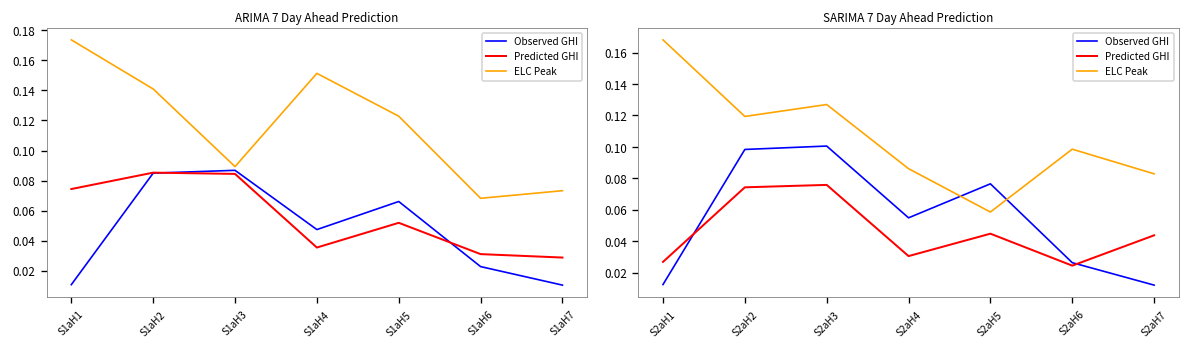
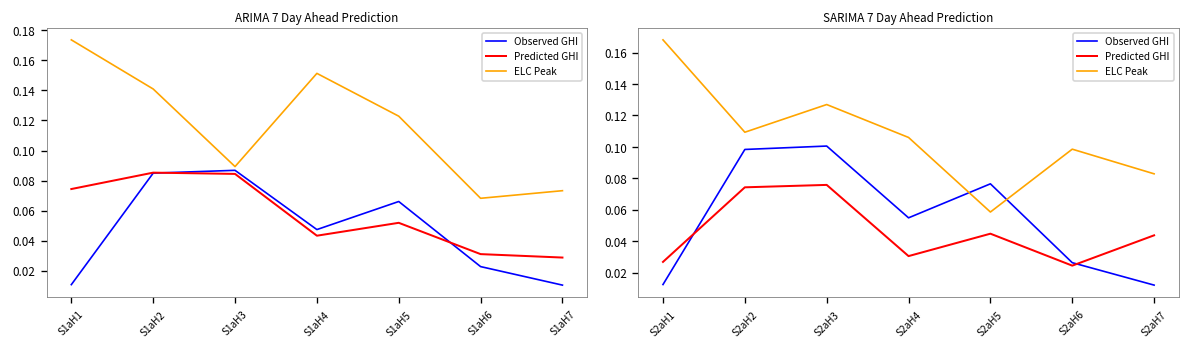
  {
    "ARIMA 7 Day Ahead Prediction": {
      "Observed GHI": {
        "S1aH1": 0.011,
        "S1aH3": 0.087,
        "S1aH4": 0.047,
        "S1aH5": 0.066,
        "S1aH6": 0.023,
        "S1aH7": 0.010
      },
      "Predicted GHI": {
        "S1aH1": 0.074,
        "S1aH3": 0.084,
-       "S1aH4": 0.035,
+       "S1aH4": 0.043,
        "S1aH5": 0.052,
        "S1aH6": 0.031,
        "S1aH7": 0.029
      },
      "ELC Peak": {
        "S1aH1": 0.174,
        "S1aH2": 0.141,
        "S1aH3": 0.089,
        "S1aH4": 0.151,
        "S1aH5": 0.123,
        "S1aH6": 0.068,
        "S1aH7": 0.073
      }
    },
    "SARIMA 7 Day Ahead Prediction": {
      "Observed GHI": {
        "S2aH1": 0.012,
        "S2aH2": 0.098,
        "S2aH3": 0.101,
        "S2aH4": 0.055,
        "S2aH5": 0.076,
        "S2aH7": 0.012
      },
      "Predicted GHI": {
        "S2aH1": 0.027,
        "S2aH2": 0.074,
        "S2aH3": 0.076,
        "S2aH4": 0.030,
        "S2aH5": 0.045,
        "S2aH7": 0.044
      },
      "ELC Peak": {
        "S2aH1": 0.168,
-       "S2aH2": 0.119,
+       "S2aH2": 0.109,
        "S2aH3": 0.127,
-       "S2aH4": 0.086,
+       "S2aH4": 0.106,
        "S2aH5": 0.059,
        "S2aH6": 0.099,
        "S2aH7": 0.083
      }
    }
  }
